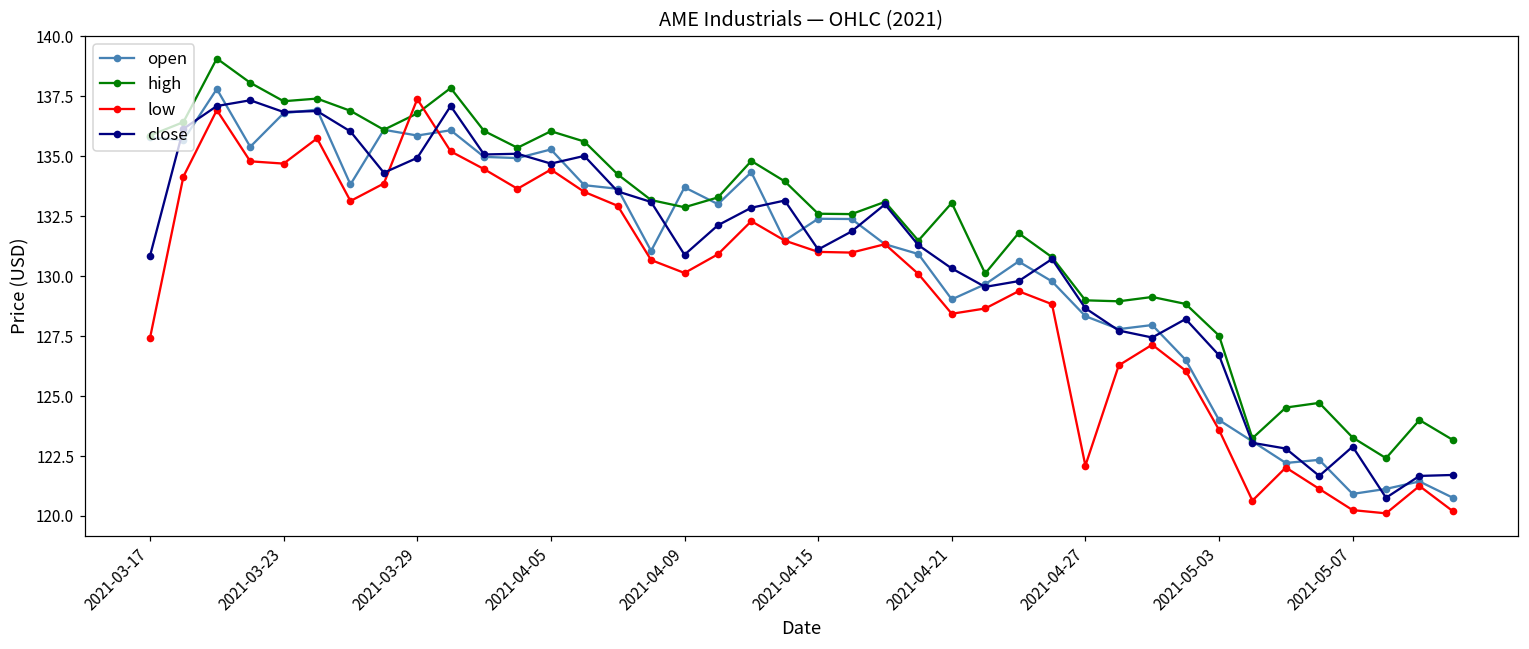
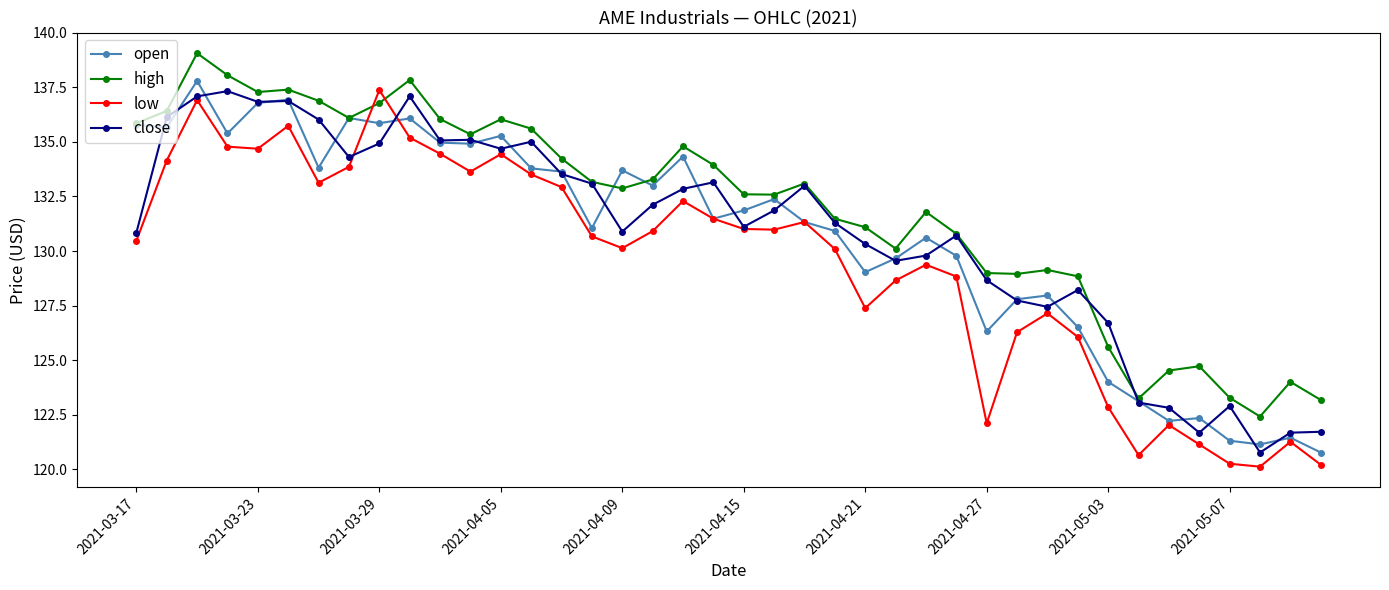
  {
    "open": {
      "2021-03-29": 135.9,
      "2021-04-05": 135.3,
      "2021-04-09": 133.7,
-     "2021-04-15": 132.4,
+     "2021-04-15": 131.9,
      "2021-04-21": 129.0,
-     "2021-04-27": 128.3,
+     "2021-04-27": 126.3,
      "2021-05-03": 124.0,
-     "2021-05-07": 120.9
+     "2021-05-07": 121.3
    },
    "high": {
      "2021-03-23": 137.3,
      "2021-03-29": 136.8,
      "2021-04-05": 136.0,
      "2021-04-09": 132.9,
      "2021-04-15": 132.6,
-     "2021-04-21": 133.1,
+     "2021-04-21": 131.1,
      "2021-04-27": 129.0,
-     "2021-05-03": 127.5,
+     "2021-05-03": 125.6,
      "2021-05-07": 123.3
    },
    "low": {
-     "2021-03-17": 127.4,
+     "2021-03-17": 130.5,
      "2021-03-23": 134.7,
      "2021-03-29": 137.4,
      "2021-04-05": 134.4,
      "2021-04-09": 130.1,
-     "2021-04-21": 128.4,
+     "2021-04-21": 127.4,
      "2021-04-27": 122.1,
-     "2021-05-03": 123.6,
+     "2021-05-03": 122.8,
      "2021-05-07": 120.2
    },
    "close": {
      "2021-03-17": 130.8,
      "2021-03-29": 134.9,
      "2021-04-05": 134.7,
      "2021-04-09": 130.9,
      "2021-04-21": 130.3,
      "2021-04-27": 128.7,
      "2021-05-03": 126.7,
      "2021-05-07": 122.9
    }
  }
